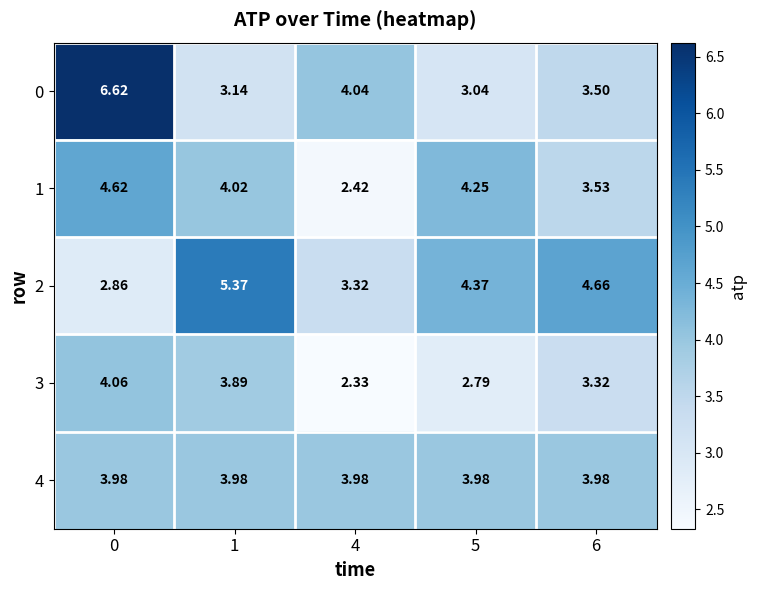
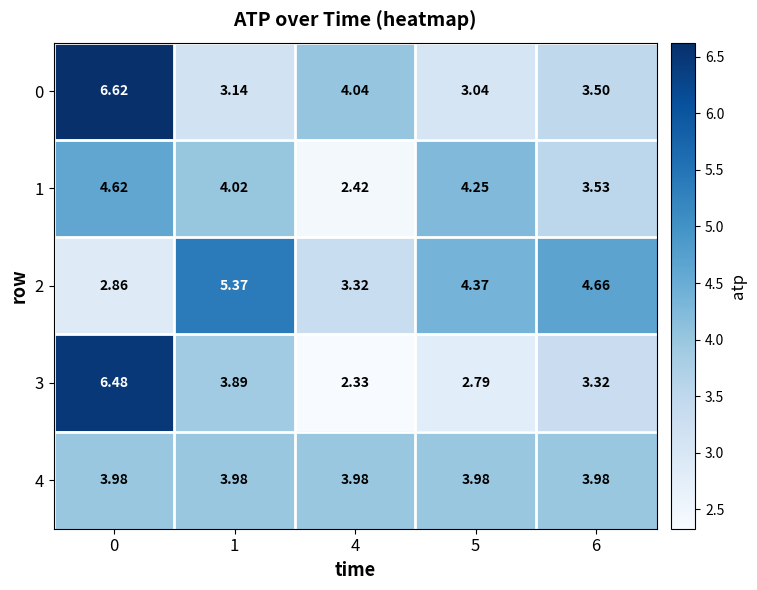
  {
    "0": {
      "0": 6.62,
      "1": 3.14,
      "4": 4.04,
      "5": 3.04,
      "6": 3.50
    },
    "1": {
      "0": 4.62,
      "1": 4.02,
      "4": 2.42,
      "5": 4.25,
      "6": 3.53
    },
    "2": {
      "0": 2.86,
      "1": 5.37,
      "4": 3.32,
      "5": 4.37,
      "6": 4.66
    },
    "3": {
-     "0": 4.06,
+     "0": 6.48,
      "1": 3.89,
      "4": 2.33,
      "5": 2.79,
      "6": 3.32
    },
    "4": {
      "0": 3.98,
      "1": 3.98,
      "4": 3.98,
      "5": 3.98,
      "6": 3.98
    }
  }
